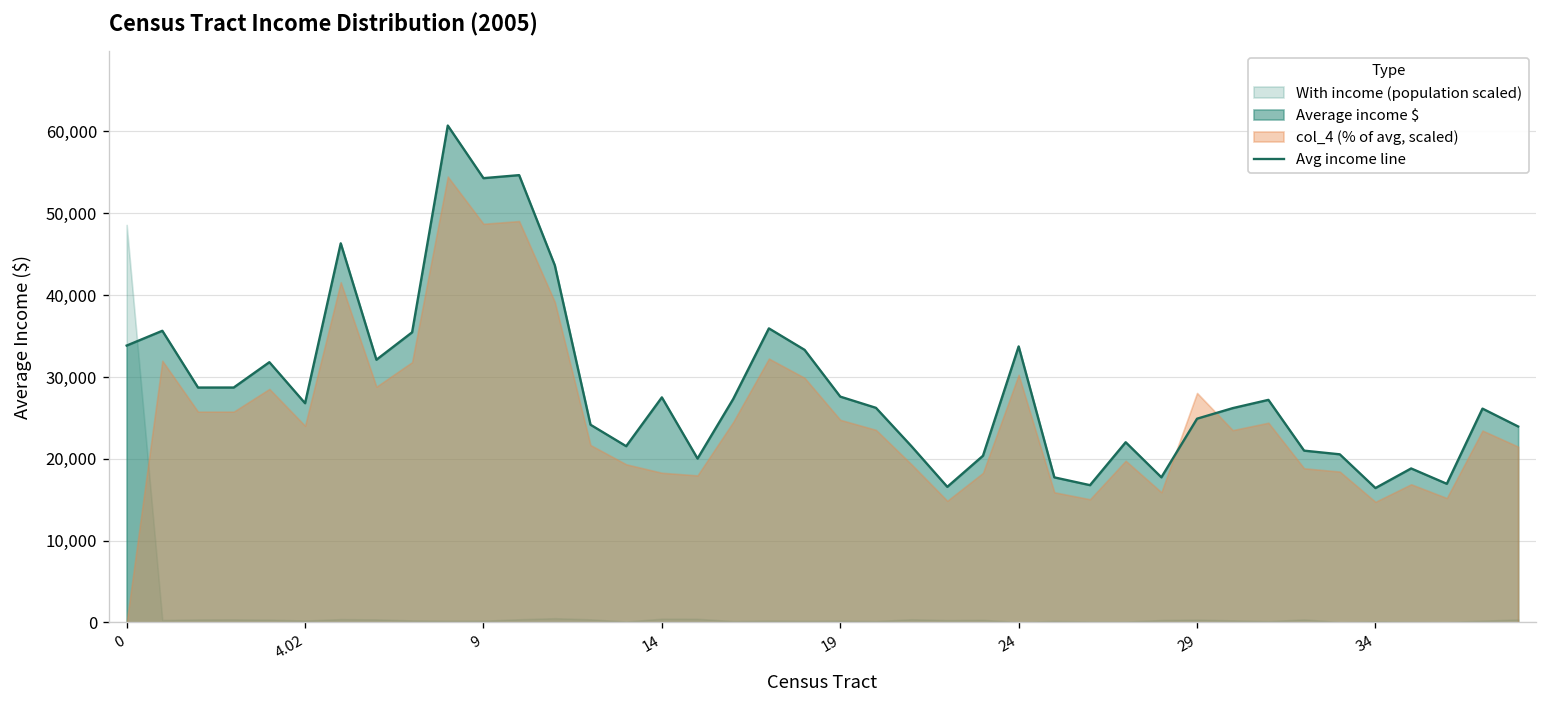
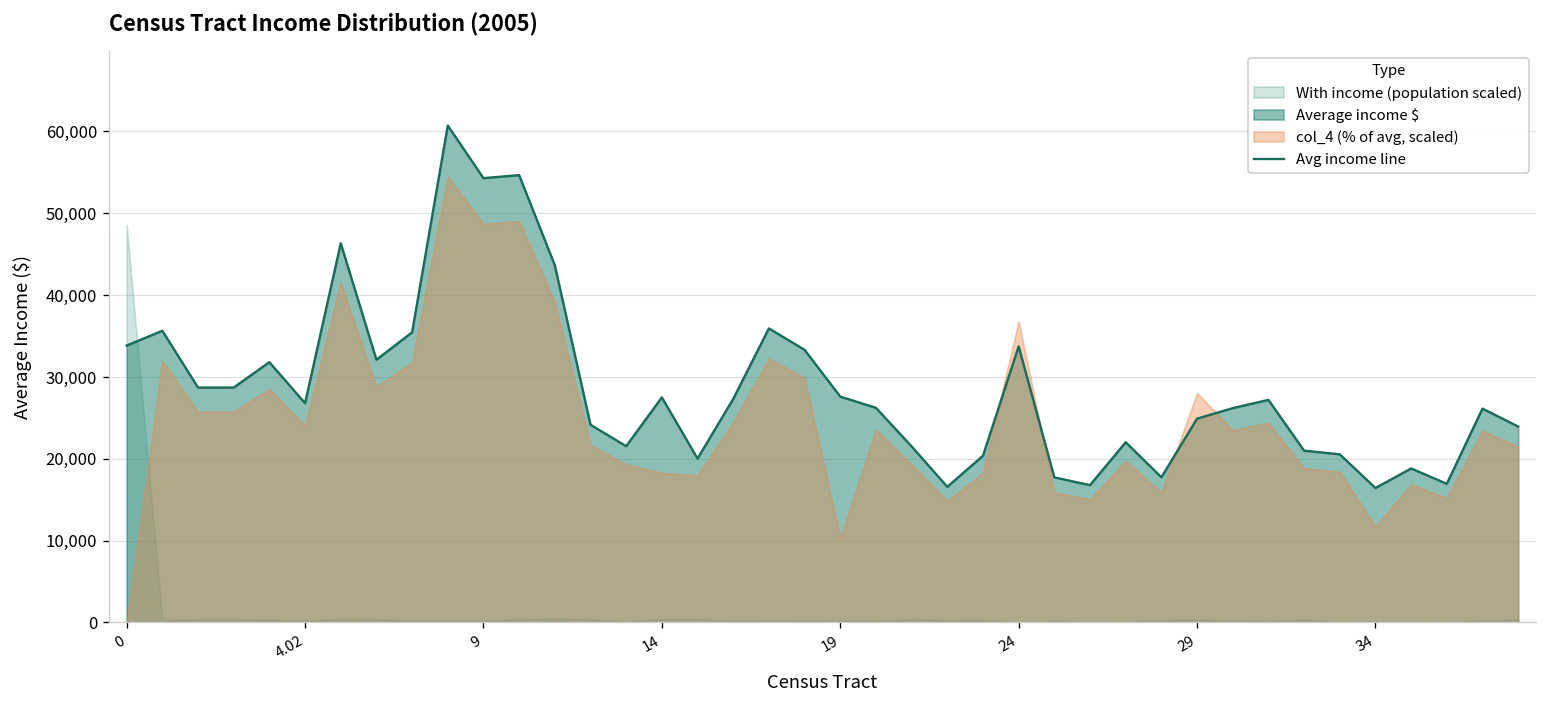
  {
    "col_4 (% of avg, scaled)": {
      "0": "0",
      "4.02": "24,000",
      "9": "49,000",
      "14": "18,000",
-     "19": "25,000",
-     "24": "30,000",
+     "19": "10,000",
+     "24": "37,000",
      "29": "28,000",
-     "34": "15,000"
+     "34": "12,000"
    }
  }
